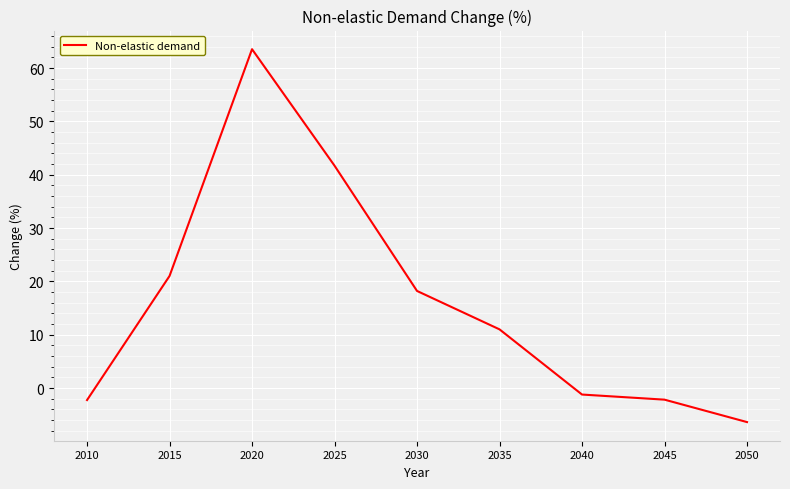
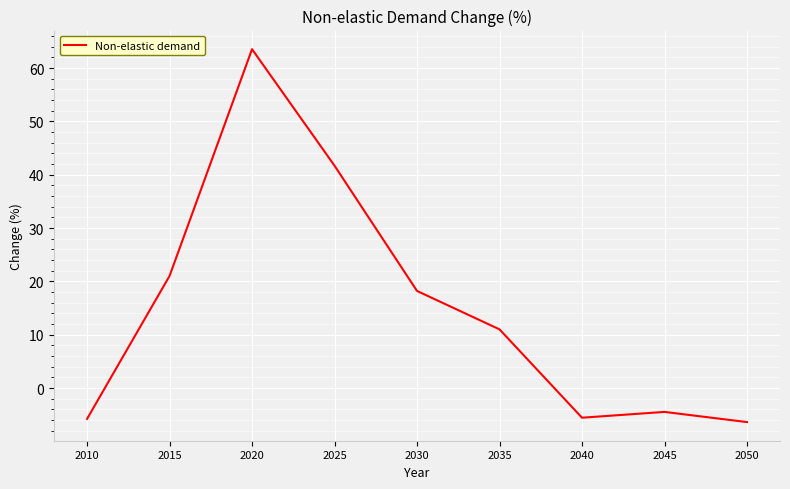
  {
-   "2010": -2,
+   "2010": -6,
    "2015": 21,
    "2020": 64,
    "2025": 42,
    "2030": 18,
    "2035": 11,
-   "2040": -1,
-   "2045": -2,
+   "2040": -6,
+   "2045": -4,
    "2050": -6
  }
